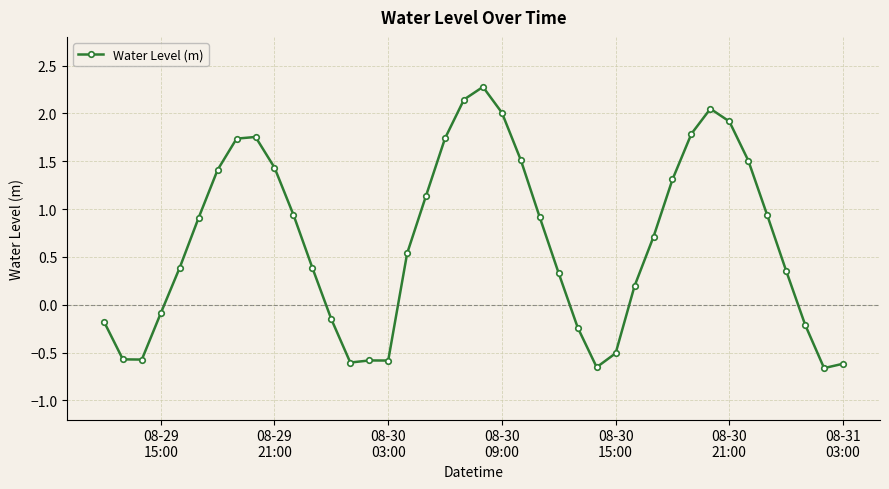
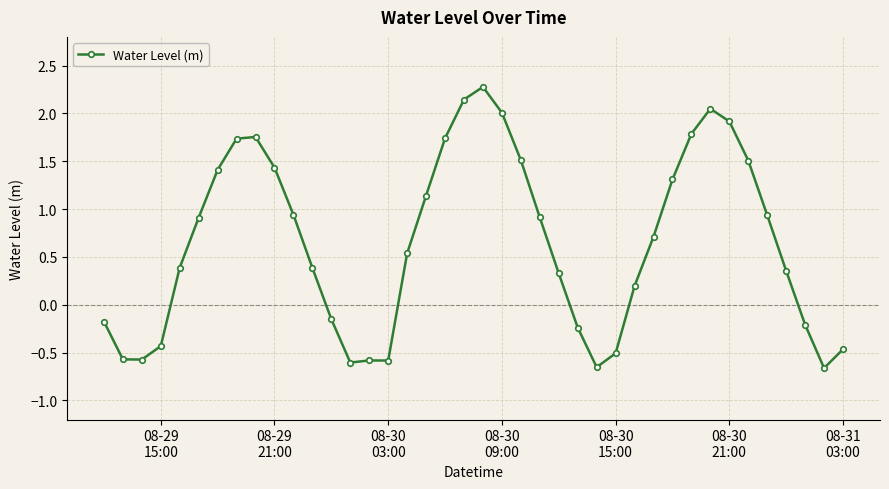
  {
-   "08-29 15:00": -0.1,
+   "08-29 15:00": -0.4,
    "08-29 21:00": 1.4,
    "08-30 03:00": -0.6,
    "08-30 09:00": 2.0,
    "08-30 15:00": -0.5,
    "08-30 21:00": 1.9,
-   "08-31 03:00": -0.6
+   "08-31 03:00": -0.5
  }
